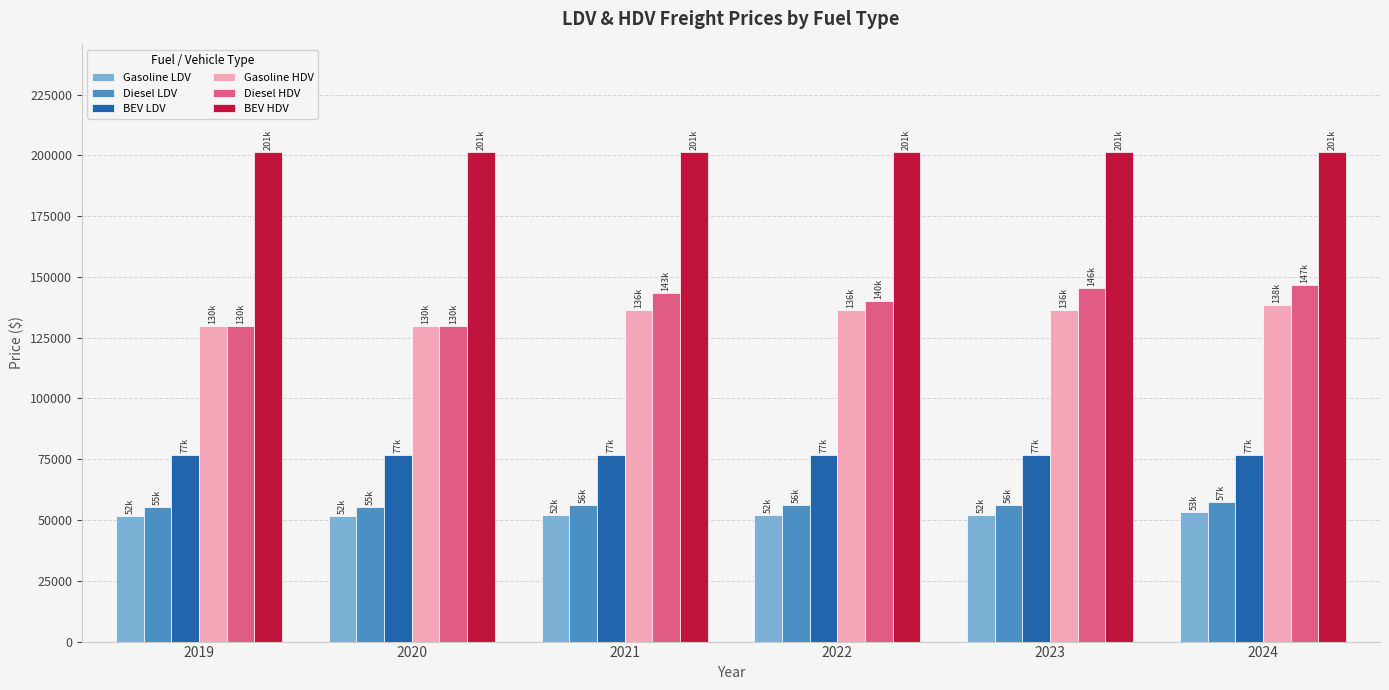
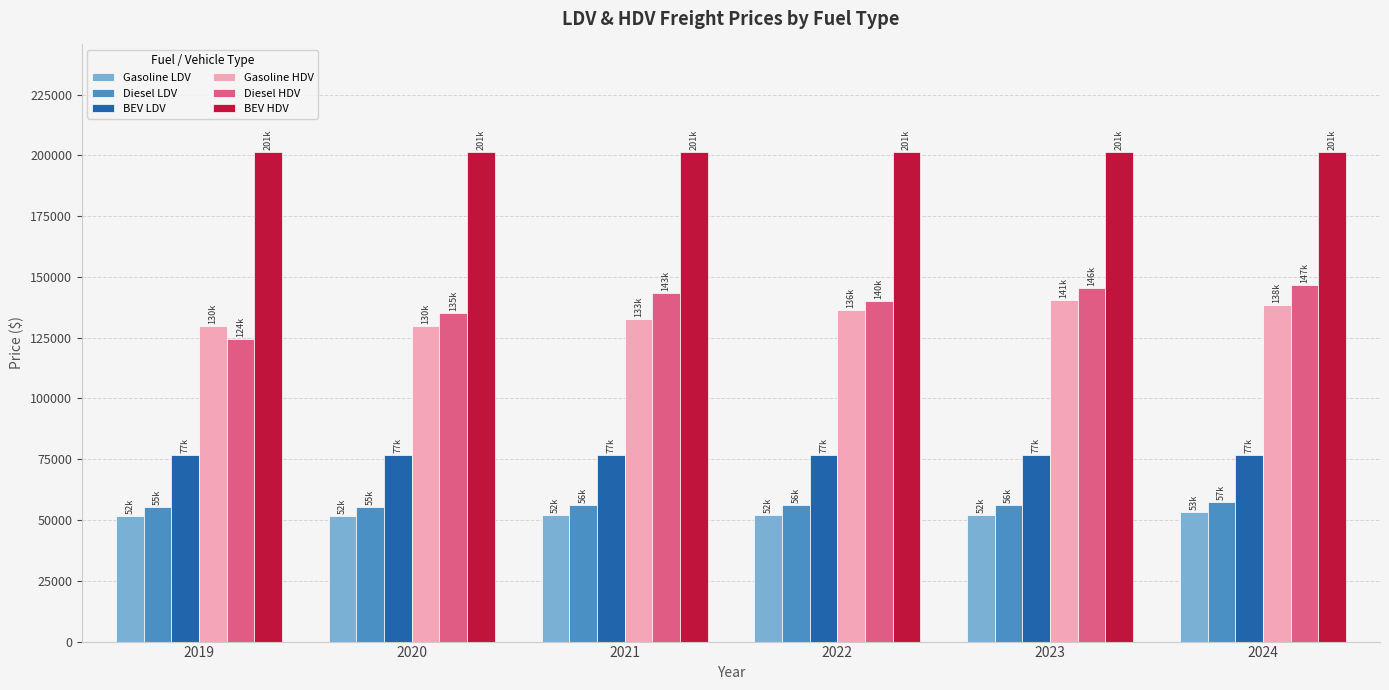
  {
    "BEV LDV": {
      "2019": "77k",
      "2020": "77k",
      "2021": "77k",
      "2022": "77k",
      "2023": "77k",
      "2024": "77k"
    },
    "Gasoline HDV": {
      "2019": "130k",
      "2020": "130k",
-     "2021": "136k",
+     "2021": "133k",
      "2022": "136k",
-     "2023": "136k",
+     "2023": "141k",
      "2024": "138k"
    },
    "Diesel HDV": {
-     "2019": "130k",
-     "2020": "130k",
+     "2019": "124k",
+     "2020": "135k",
      "2021": "143k",
      "2022": "140k",
      "2023": "146k",
      "2024": "147k"
    },
    "BEV HDV": {
      "2019": "201k",
      "2020": "201k",
      "2021": "201k",
      "2022": "201k",
      "2023": "201k",
      "2024": "201k"
    }
  }
